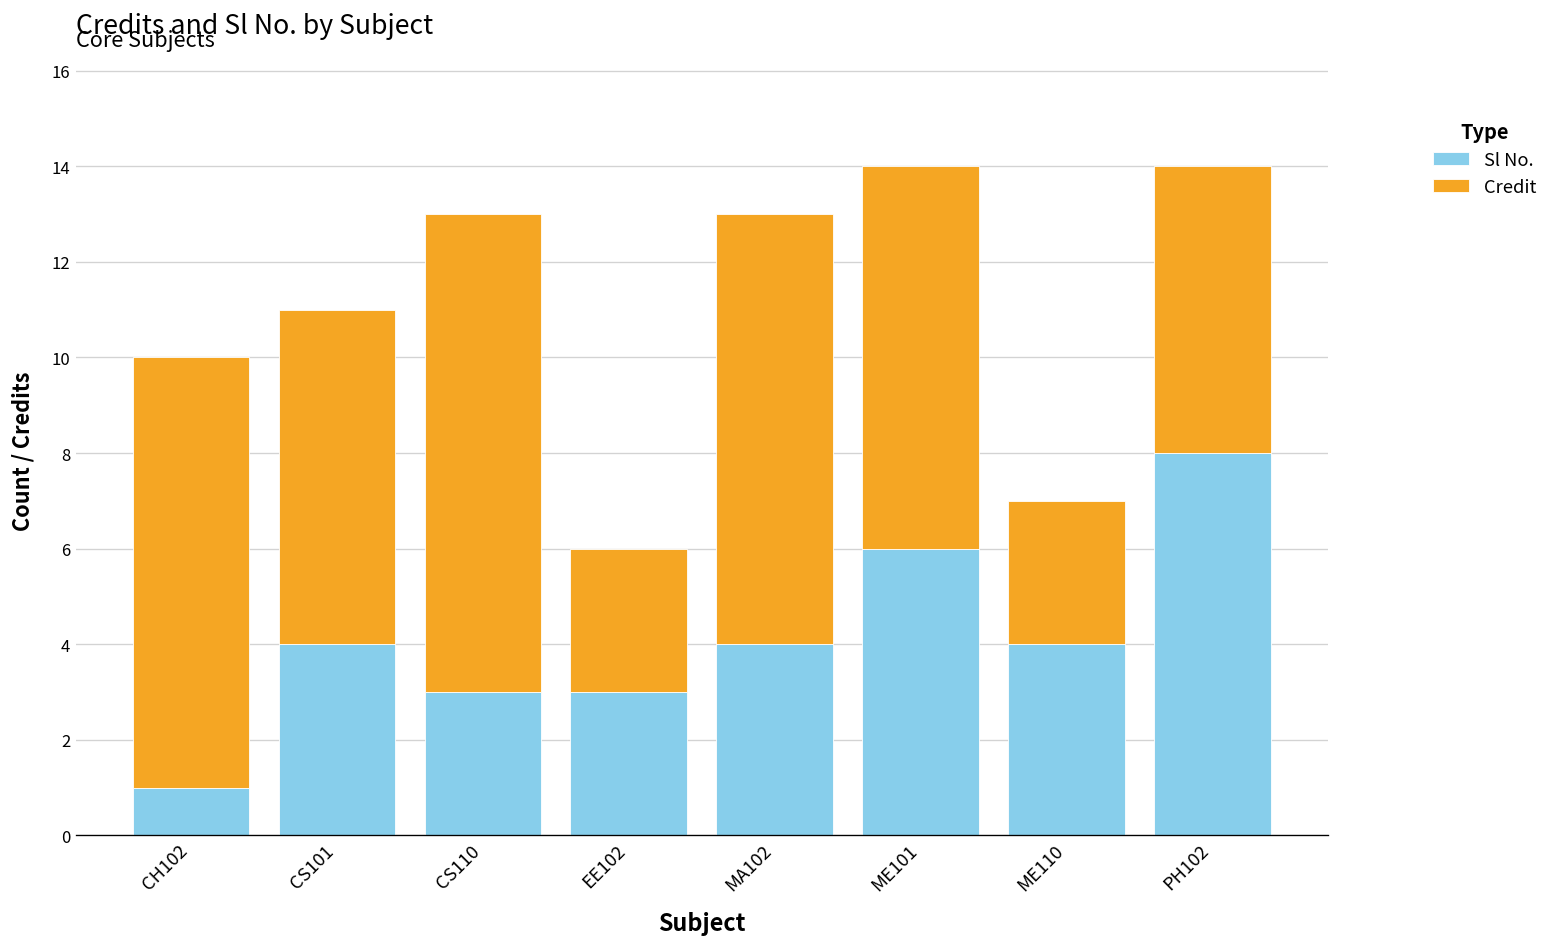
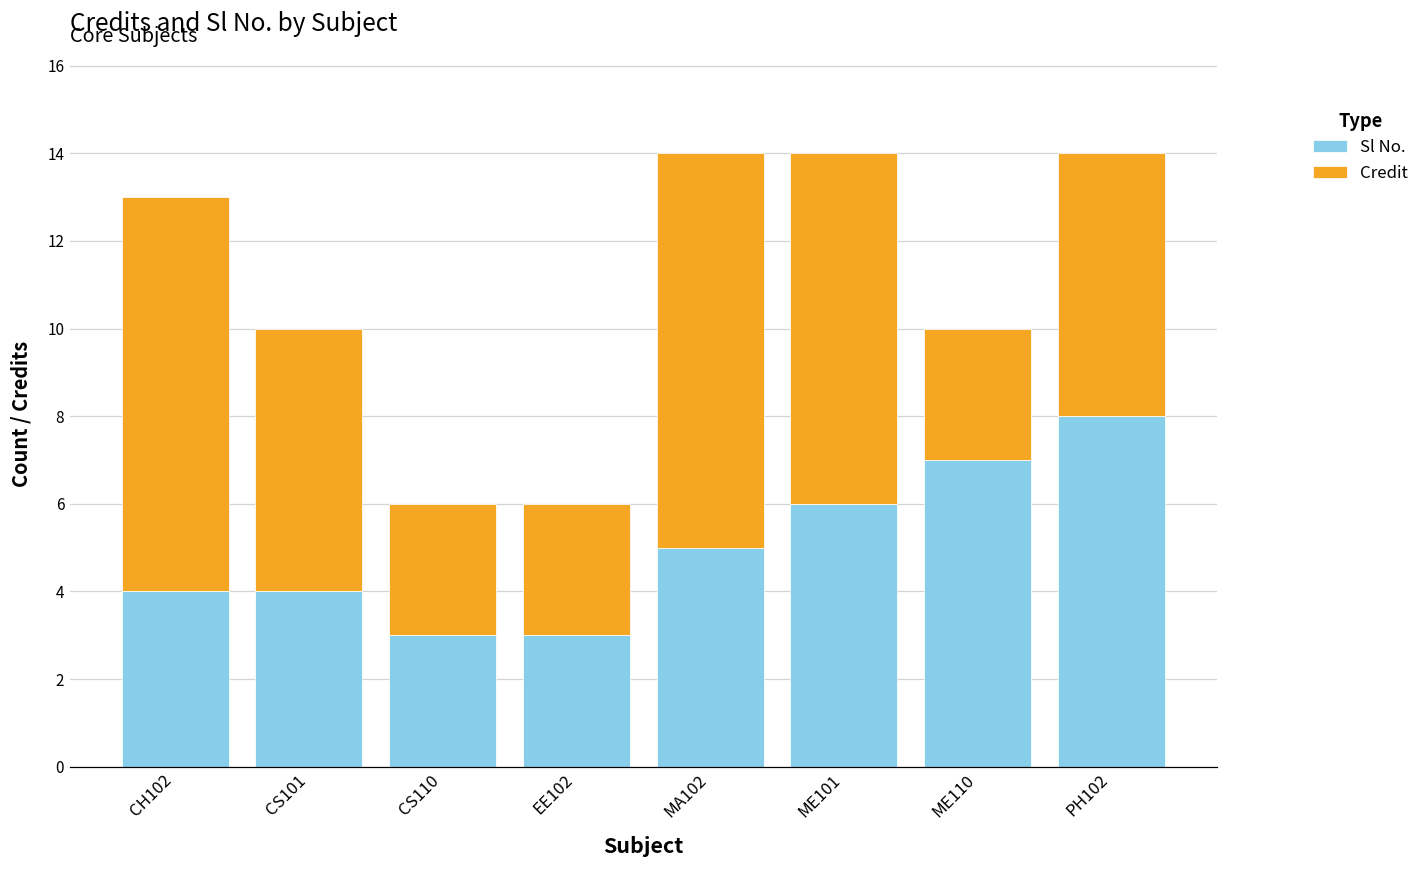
  {
    "Sl No.": {
-     "CH102": 1,
+     "CH102": 4,
      "CS101": 4,
      "CS110": 3,
      "EE102": 3,
-     "MA102": 4,
+     "MA102": 5,
      "ME101": 6,
-     "ME110": 4,
+     "ME110": 7,
      "PH102": 8
    },
    "Credit": {
      "CH102": 9,
-     "CS101": 7,
-     "CS110": 10,
+     "CS101": 6,
+     "CS110": 3,
      "EE102": 3,
      "MA102": 9,
      "ME101": 8,
      "ME110": 3,
      "PH102": 6
    }
  }
